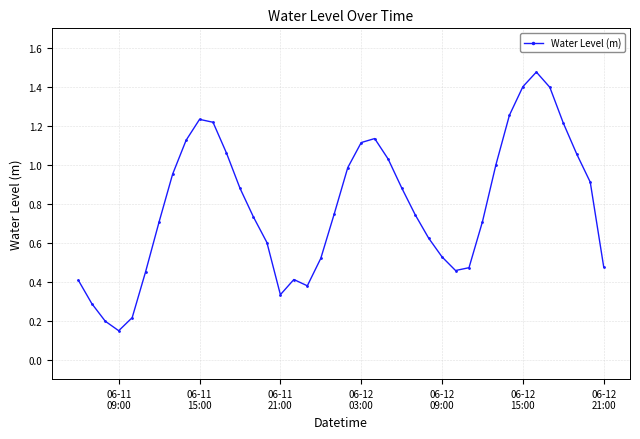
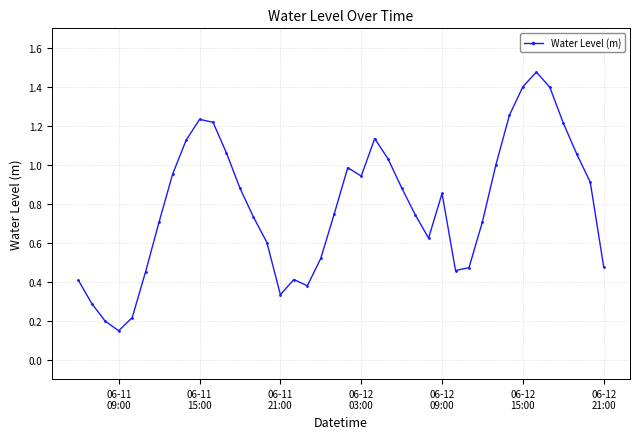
  {
    "06-11 09:00": 0.15,
    "06-11 15:00": 1.23,
    "06-11 21:00": 0.33,
-   "06-12 03:00": 1.11,
-   "06-12 09:00": 0.53,
+   "06-12 03:00": 0.94,
+   "06-12 09:00": 0.85,
    "06-12 15:00": 1.40,
    "06-12 21:00": 0.48
  }
